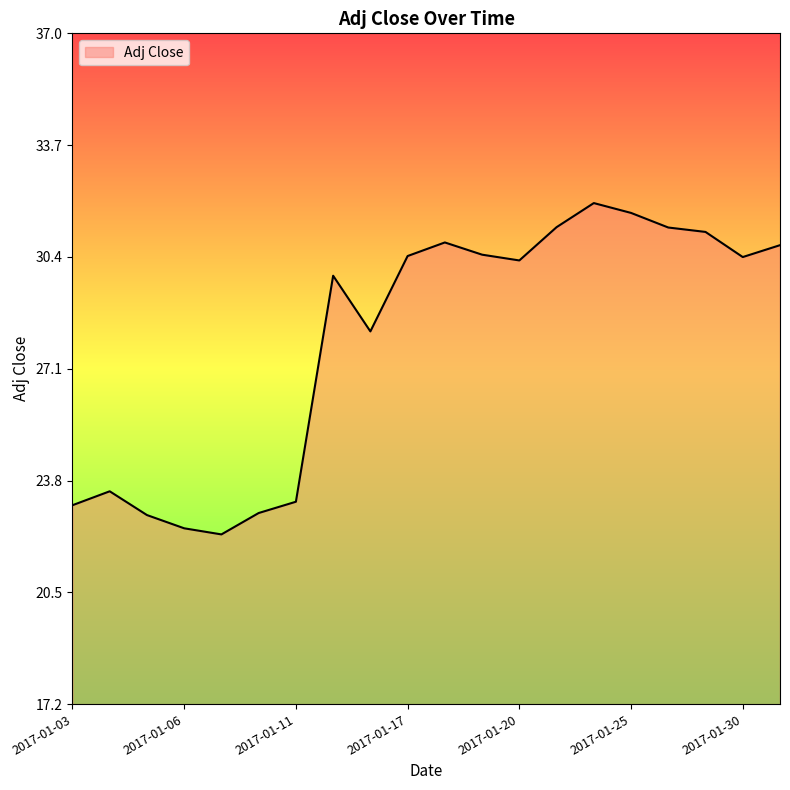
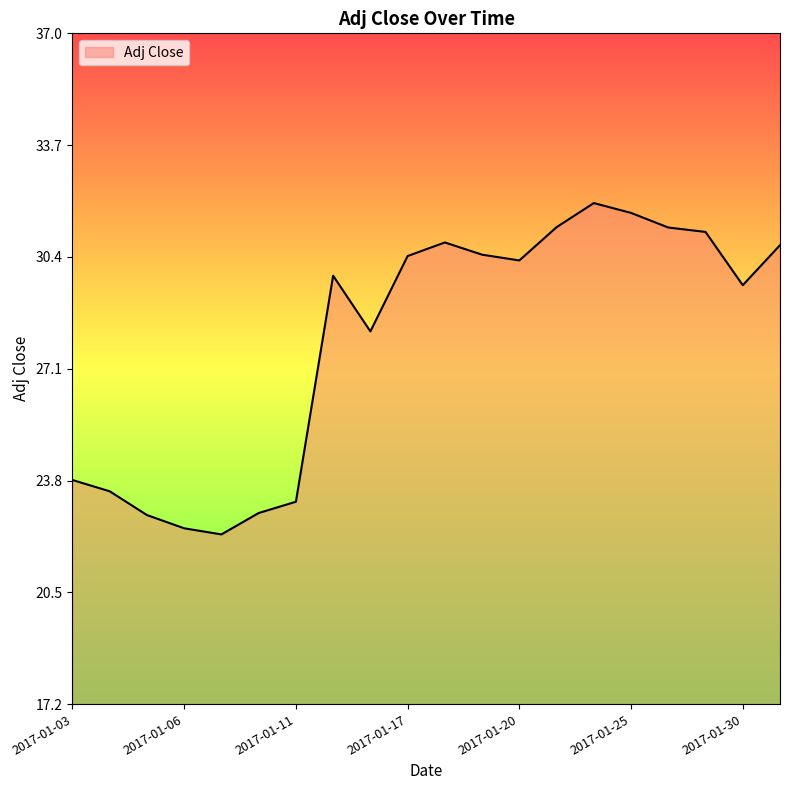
  {
-   "2017-01-03": 23.1,
+   "2017-01-03": 23.8,
    "2017-01-06": 22.4,
    "2017-01-11": 23.2,
    "2017-01-17": 30.4,
    "2017-01-20": 30.3,
    "2017-01-25": 31.7,
-   "2017-01-30": 30.4
+   "2017-01-30": 29.6
  }
